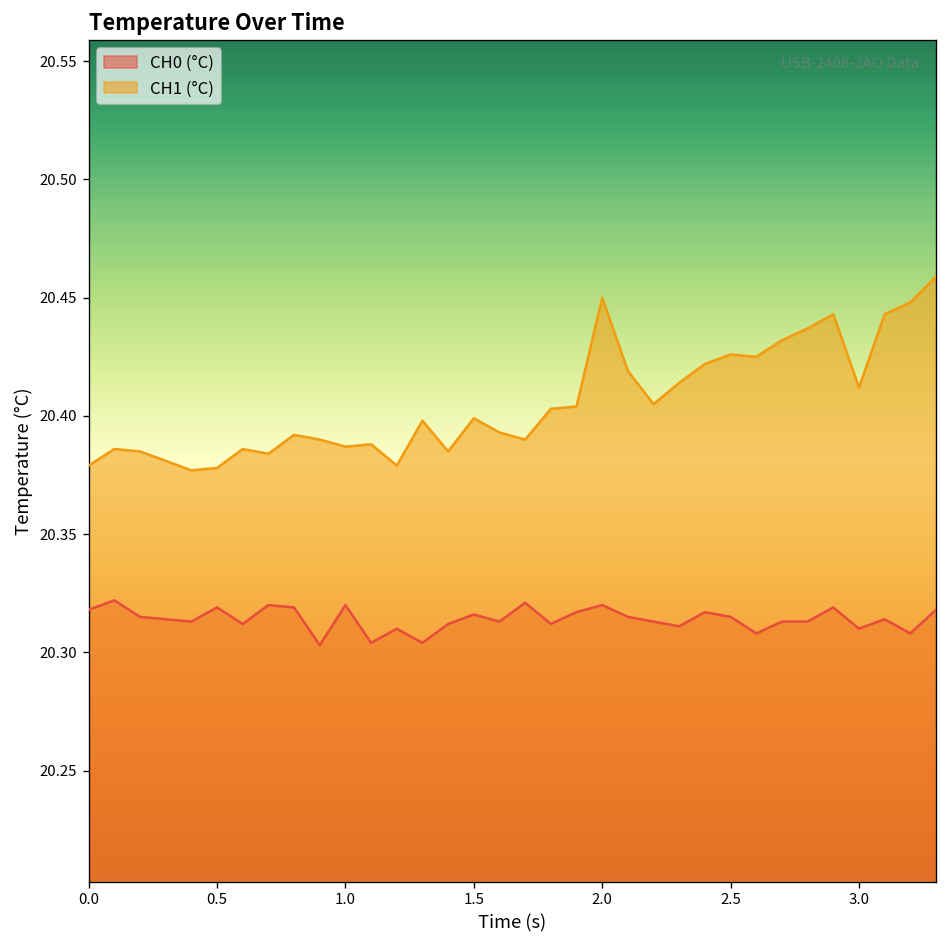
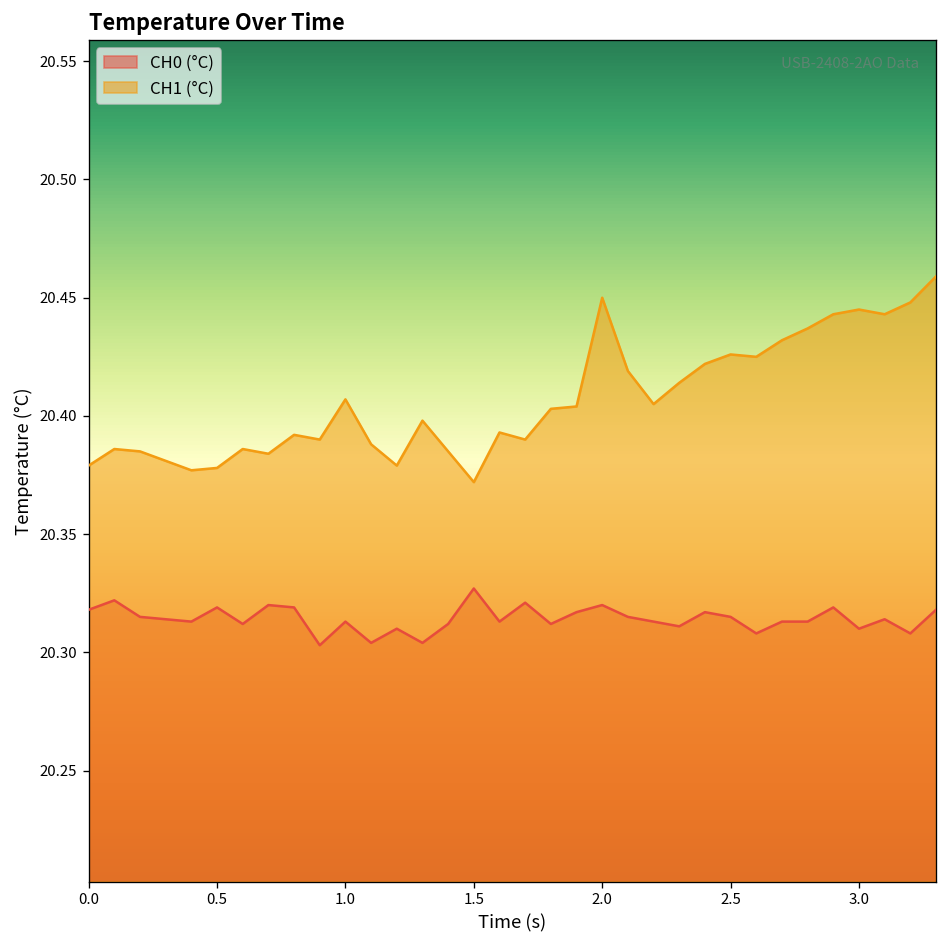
  {
    "CH0 (°C)": {
      "0.0": 20.318,
      "0.5": 20.319,
-     "1.0": 20.320,
-     "1.5": 20.316,
+     "1.0": 20.313,
+     "1.5": 20.327,
      "2.0": 20.320,
      "2.5": 20.315,
      "3.0": 20.310
    },
    "CH1 (°C)": {
      "0.0": 20.379,
      "0.5": 20.378,
-     "1.0": 20.387,
-     "1.5": 20.399,
+     "1.0": 20.407,
+     "1.5": 20.372,
      "2.0": 20.450,
      "2.5": 20.426,
-     "3.0": 20.412
+     "3.0": 20.445
    }
  }
